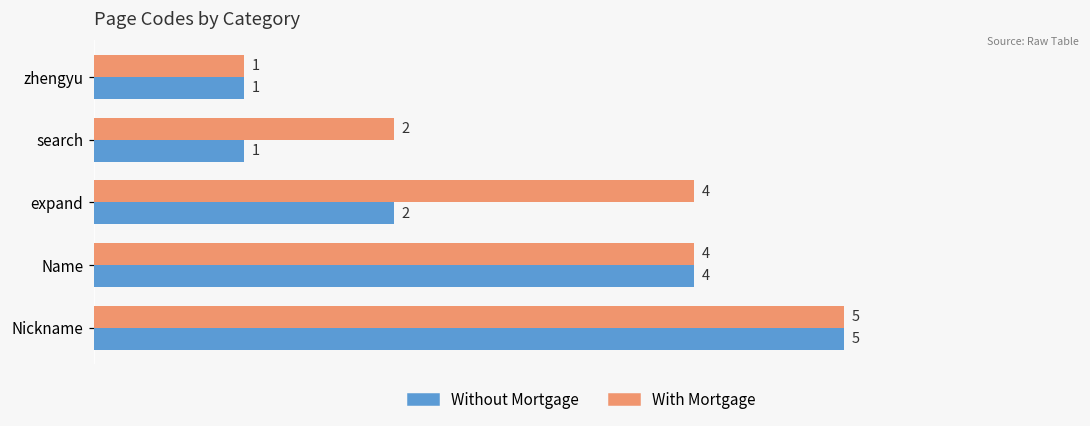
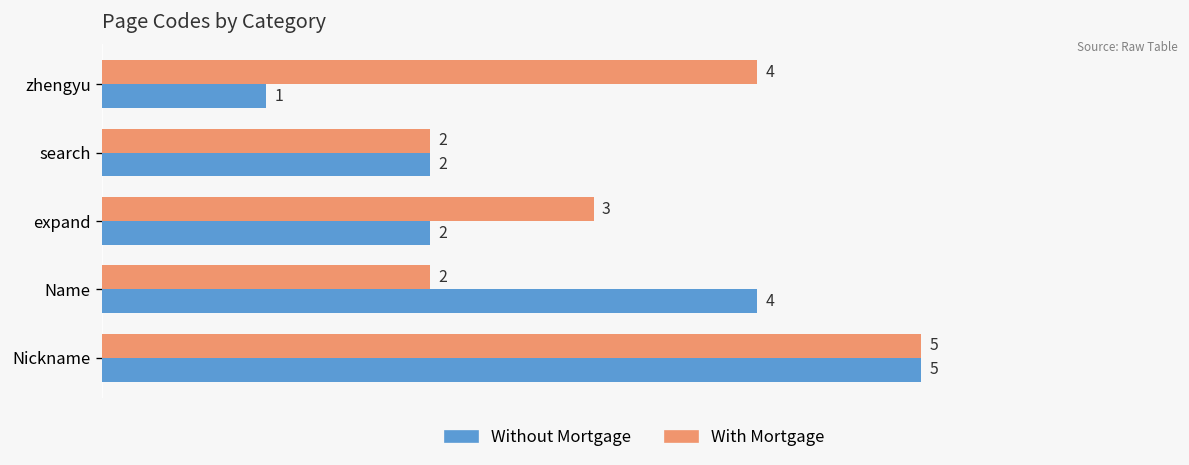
  {
    "Without Mortgage": {
      "zhengyu": 1,
-     "search": 1,
+     "search": 2,
      "expand": 2,
      "Name": 4,
      "Nickname": 5
    },
    "With Mortgage": {
-     "zhengyu": 1,
+     "zhengyu": 4,
      "search": 2,
-     "expand": 4,
-     "Name": 4,
+     "expand": 3,
+     "Name": 2,
      "Nickname": 5
    }
  }
